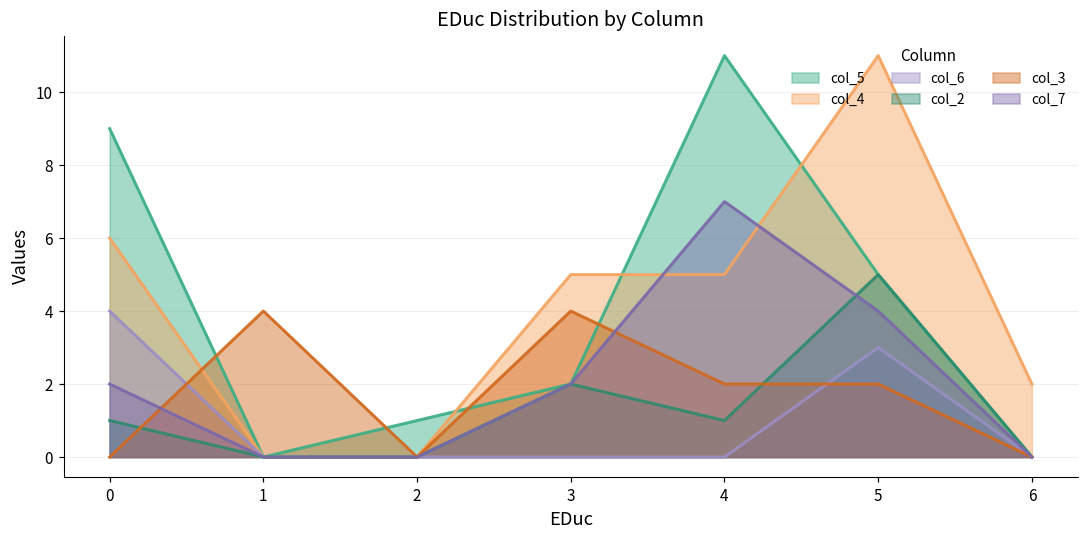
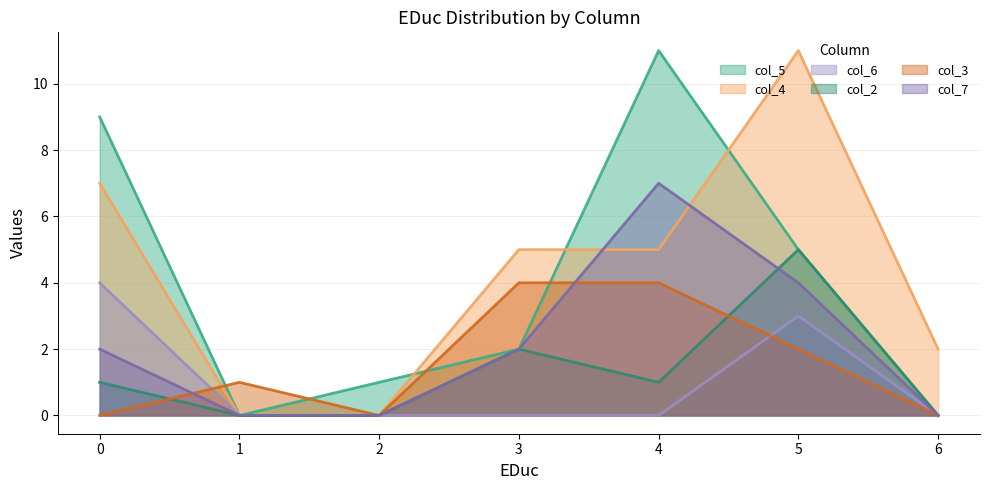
  {
    "col_4": {
-     "0": 6,
+     "0": 7,
      "3": 5,
      "4": 5,
      "5": 11,
      "6": 2
    },
    "col_3": {
      "0": 0,
-     "1": 4,
+     "1": 1,
      "3": 4,
-     "4": 2,
+     "4": 4,
      "5": 2
    }
  }
